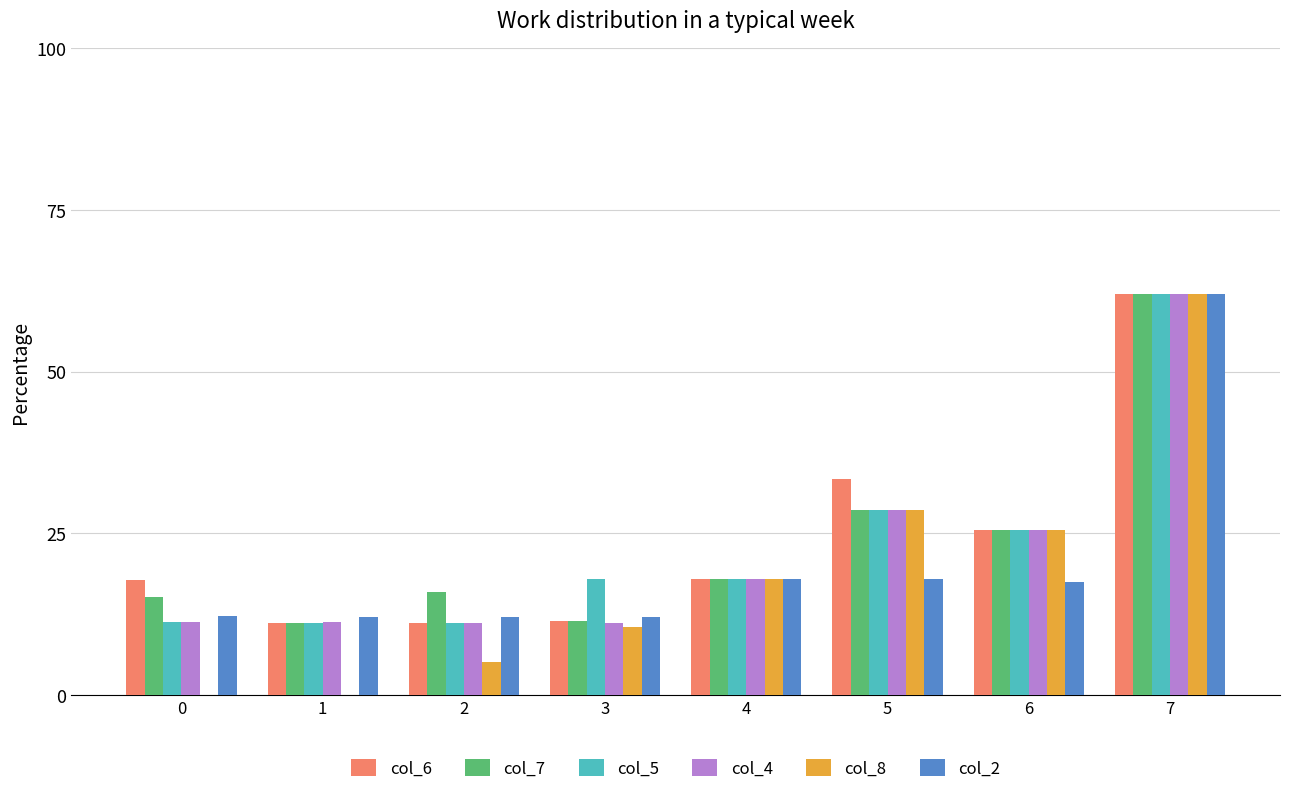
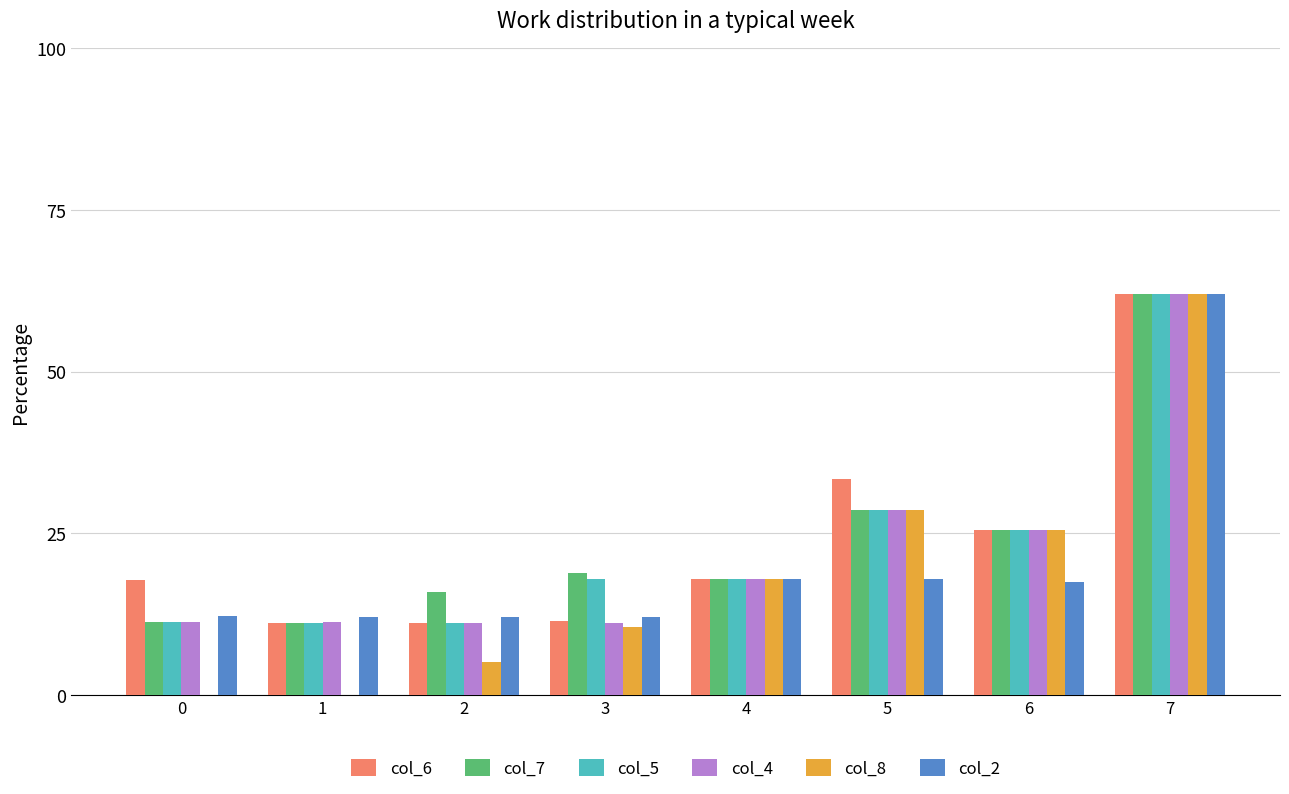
  {
    "col_6": {
      "0": 18,
      "1": 11,
      "2": 11,
      "3": 12,
      "4": 18,
      "5": 33,
      "6": 26,
      "7": 62
    },
    "col_7": {
-     "0": 15,
+     "0": 11,
      "1": 11,
      "2": 16,
-     "3": 12,
+     "3": 19,
      "4": 18,
      "5": 29,
      "6": 26,
      "7": 62
    },
    "col_4": {
      "0": 11,
      "1": 11,
      "2": 11,
      "3": 11,
      "4": 18,
      "5": 29,
      "6": 26,
      "7": 62
    },
    "col_8": {
      "0": 0,
      "1": 0,
      "2": 5,
      "3": 11,
      "4": 18,
      "5": 29,
      "6": 26,
      "7": 62
    }
  }
